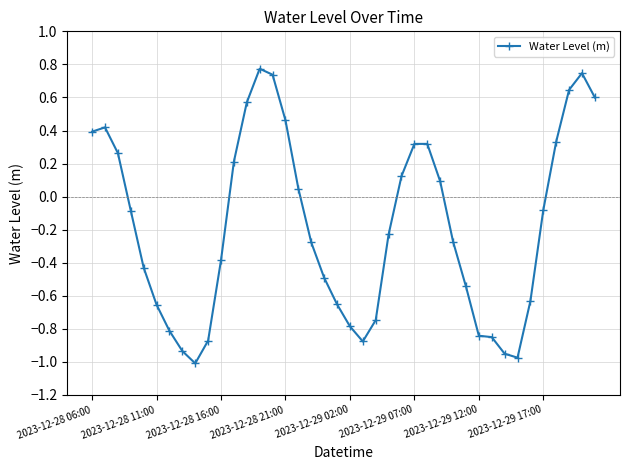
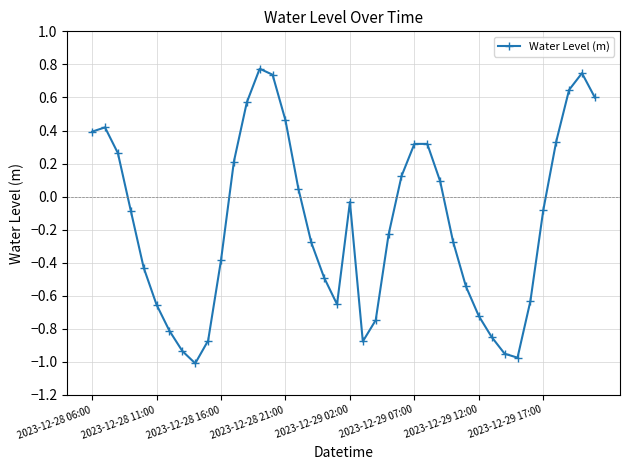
  {
    "2023-12-28 06:00": 0.39,
    "2023-12-28 11:00": -0.65,
    "2023-12-28 16:00": -0.38,
    "2023-12-28 21:00": 0.46,
-   "2023-12-29 02:00": -0.78,
+   "2023-12-29 02:00": -0.03,
    "2023-12-29 07:00": 0.32,
-   "2023-12-29 12:00": -0.84,
+   "2023-12-29 12:00": -0.72,
    "2023-12-29 17:00": -0.08
  }
